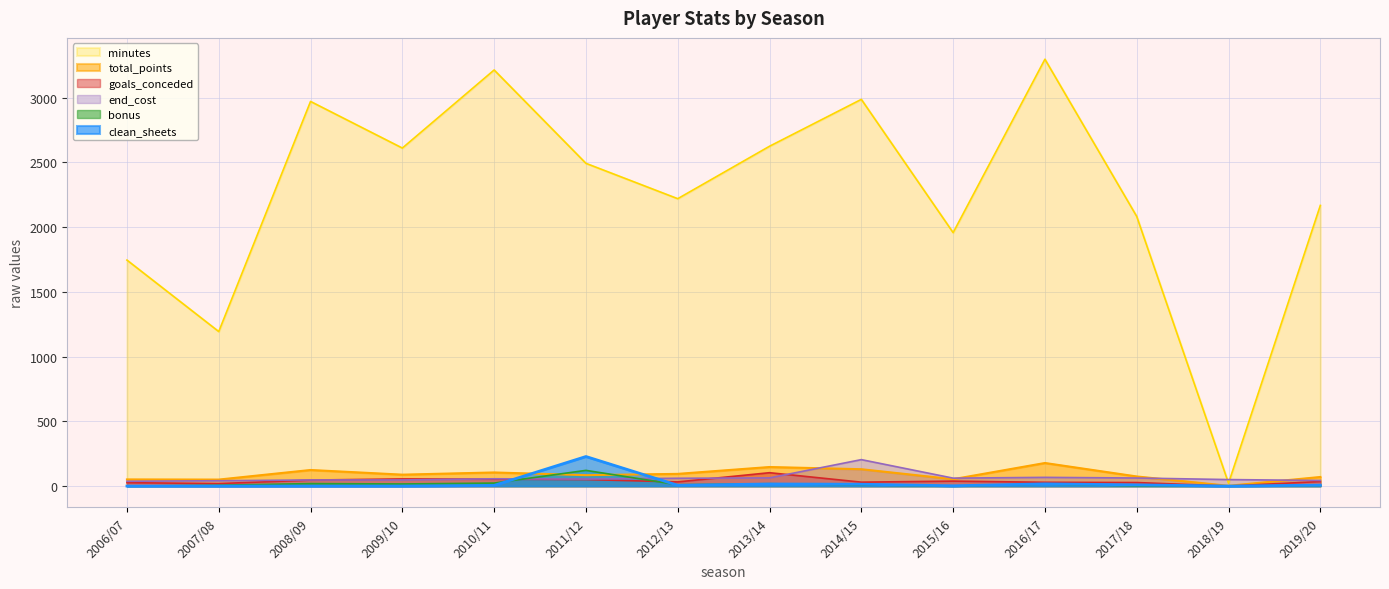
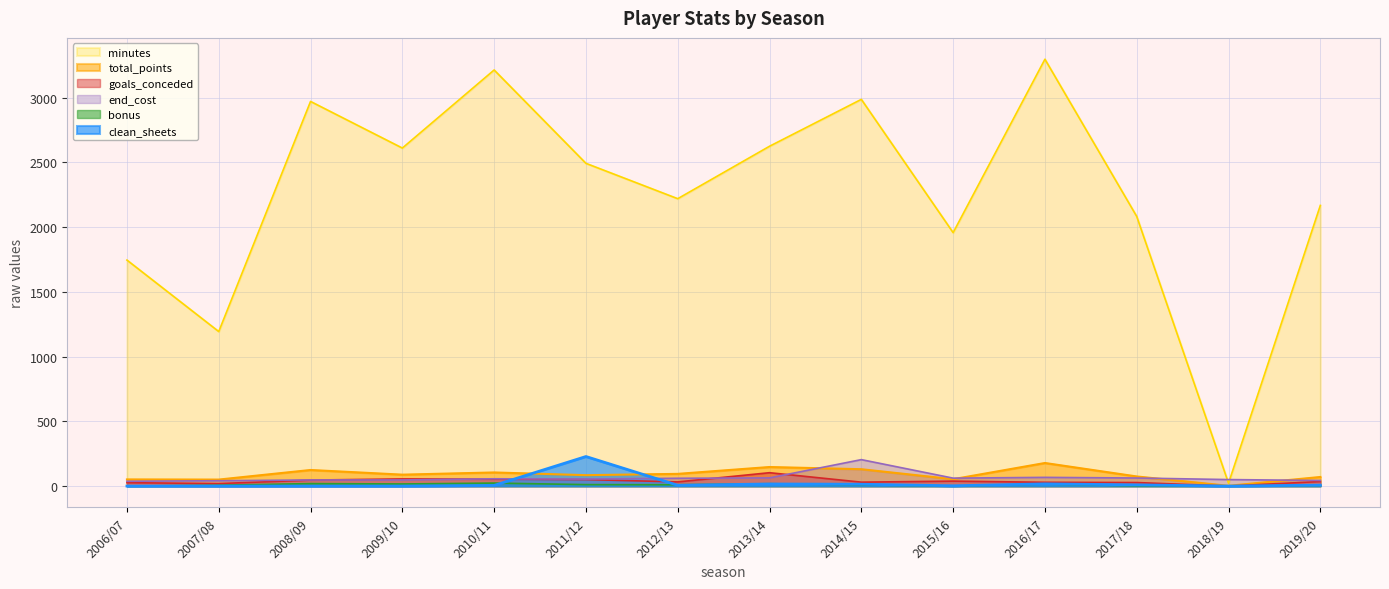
  {
    "goals_conceded": {
      "2012/13": 30,
      "2013/14": 100
    },
    "end_cost": {
      "2012/13": 60,
      "2013/14": 60,
      "2014/15": 200,
      "2016/17": 70,
      "2018/19": 50
    },
    "bonus": {
-     "2011/12": 120
+     "2011/12": 10
    },
    "clean_sheets": {
      "2011/12": 230
    }
  }
